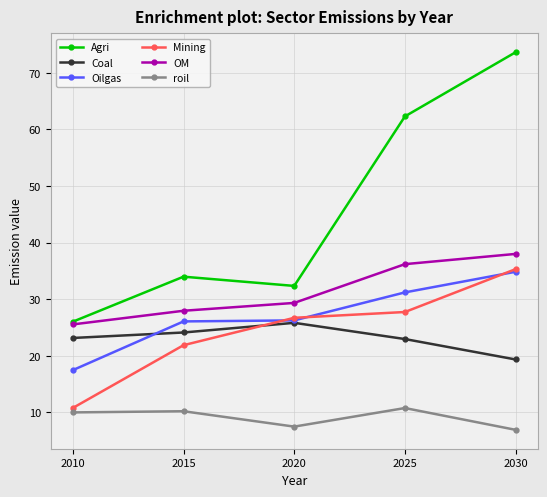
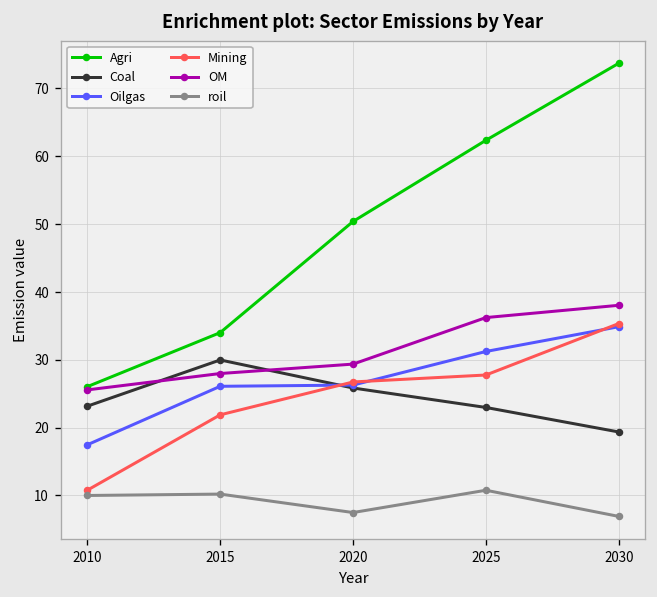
  {
    "Agri": {
      "2010": 26,
      "2015": 34,
-     "2020": 32,
+     "2020": 50,
      "2025": 62,
      "2030": 74
    },
    "Coal": {
      "2010": 23,
-     "2015": 24,
+     "2015": 30,
      "2025": 23,
      "2030": 19
    },
    "Oilgas": {
      "2010": 17,
      "2015": 26,
      "2025": 31,
      "2030": 35
    },
    "Mining": {
      "2010": 11,
      "2015": 22,
      "2020": 27,
      "2025": 28,
      "2030": 35
    },
    "OM": {
      "2010": 26,
      "2015": 28,
      "2020": 29,
      "2025": 36,
      "2030": 38
    },
    "roil": {
      "2010": 10,
      "2015": 10,
      "2020": 7,
      "2025": 11,
      "2030": 7
    }
  }
